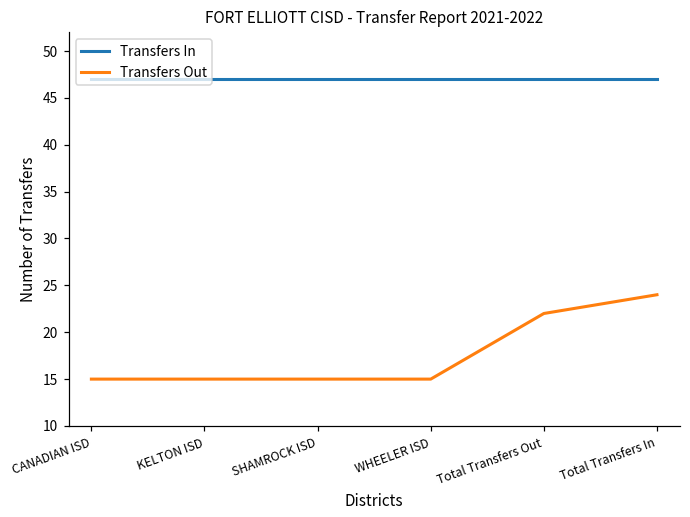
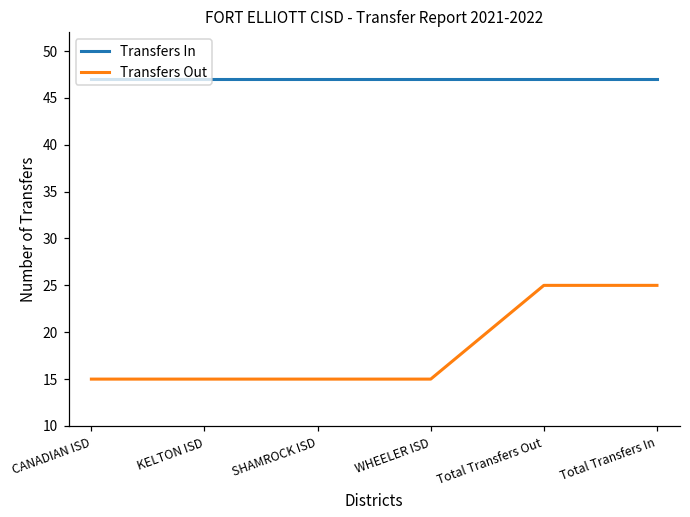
  {
    "Transfers In": {
      "SHAMROCK ISD": 47,
      "WHEELER ISD": 47,
      "Total Transfers Out": 47,
      "Total Transfers In": 47
    },
    "Transfers Out": {
      "CANADIAN ISD": 15,
      "KELTON ISD": 15,
      "SHAMROCK ISD": 15,
      "WHEELER ISD": 15,
-     "Total Transfers Out": 22,
-     "Total Transfers In": 24
+     "Total Transfers Out": 25,
+     "Total Transfers In": 25
    }
  }
